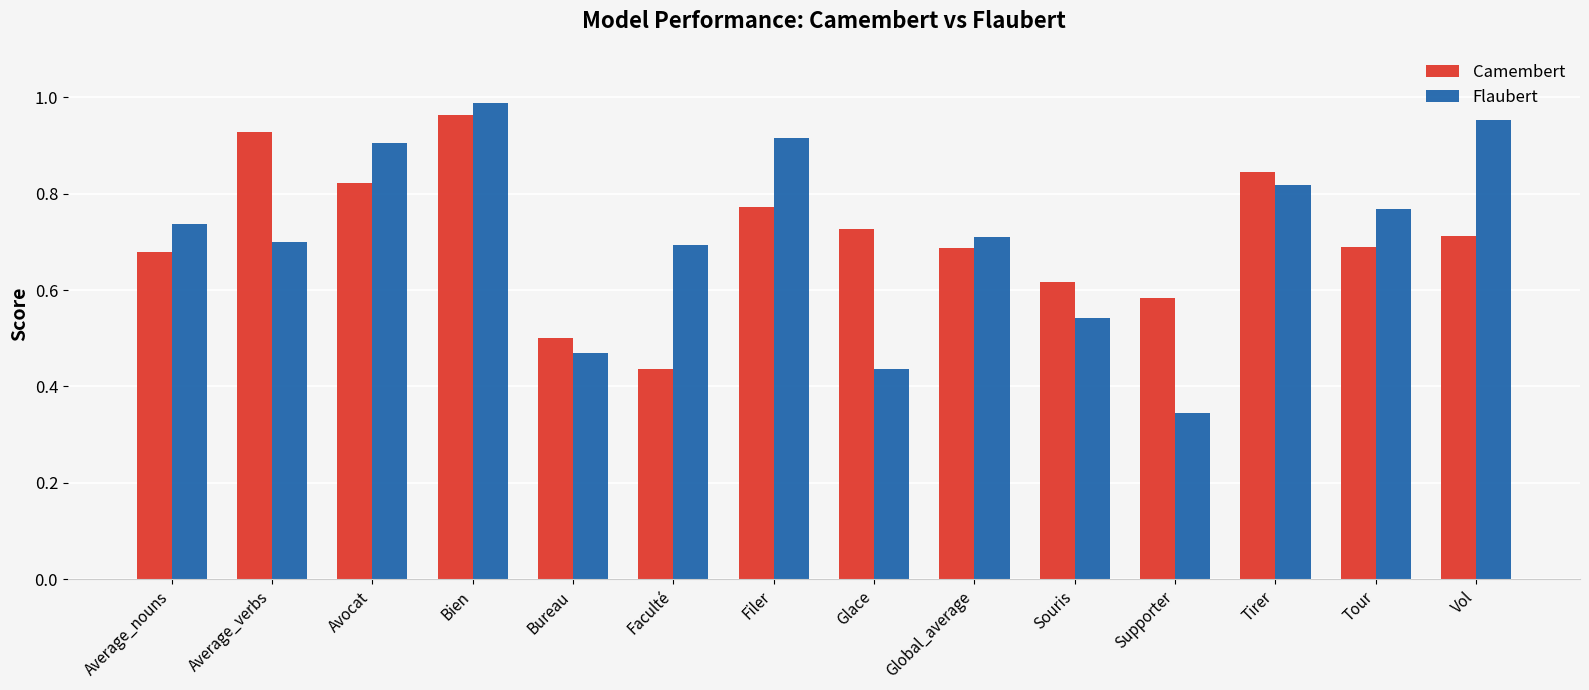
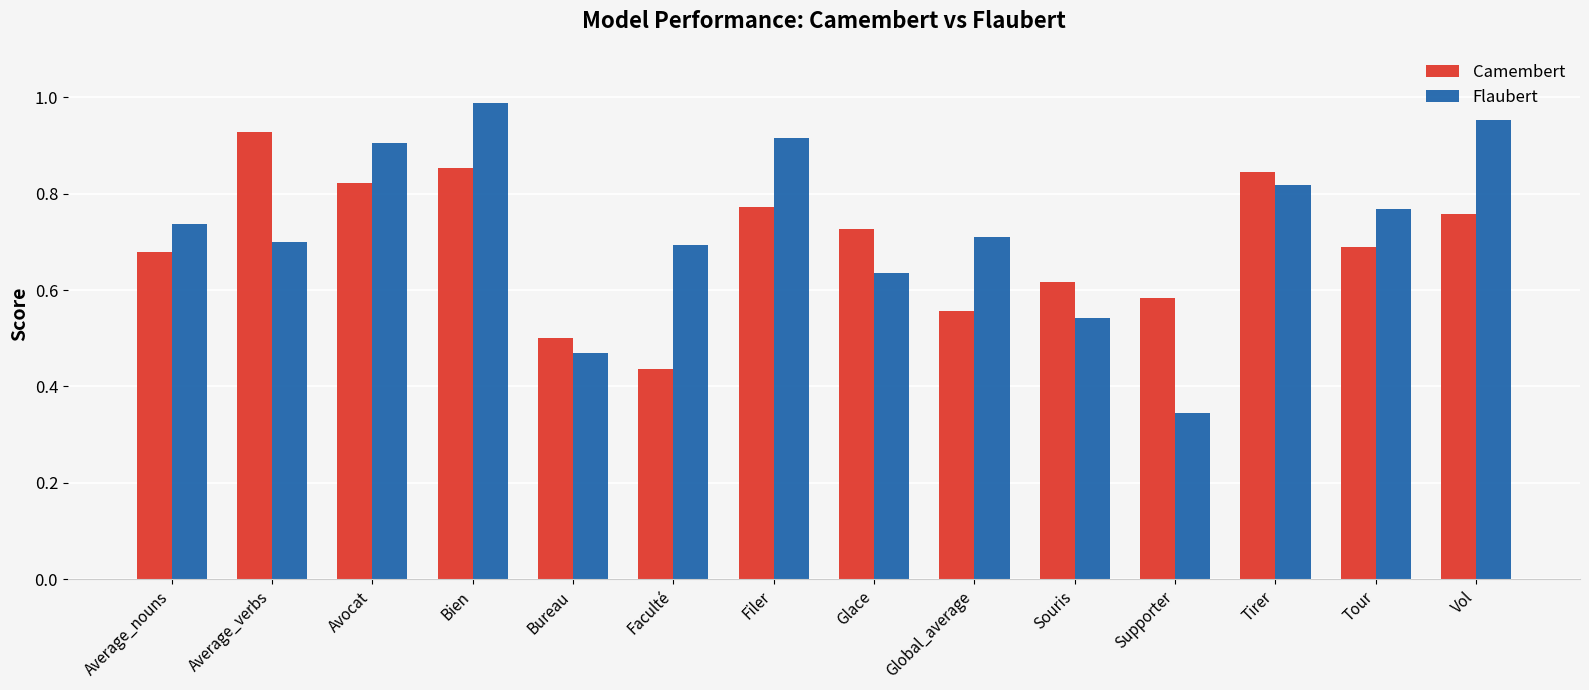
  {
    "Camembert": {
      "Average_nouns": 0.68,
      "Average_verbs": 0.93,
      "Avocat": 0.82,
-     "Bien": 0.96,
+     "Bien": 0.85,
      "Bureau": 0.50,
      "Faculté": 0.44,
      "Filer": 0.77,
      "Glace": 0.73,
-     "Global_average": 0.69,
+     "Global_average": 0.56,
      "Souris": 0.62,
      "Supporter": 0.58,
      "Tirer": 0.84,
      "Tour": 0.69,
-     "Vol": 0.71
+     "Vol": 0.76
    },
    "Flaubert": {
      "Average_nouns": 0.74,
      "Average_verbs": 0.70,
      "Avocat": 0.91,
      "Bien": 0.99,
      "Bureau": 0.47,
      "Faculté": 0.69,
      "Filer": 0.91,
-     "Glace": 0.44,
+     "Glace": 0.64,
      "Global_average": 0.71,
      "Souris": 0.54,
      "Supporter": 0.35,
      "Tirer": 0.82,
      "Tour": 0.77,
      "Vol": 0.95
    }
  }
